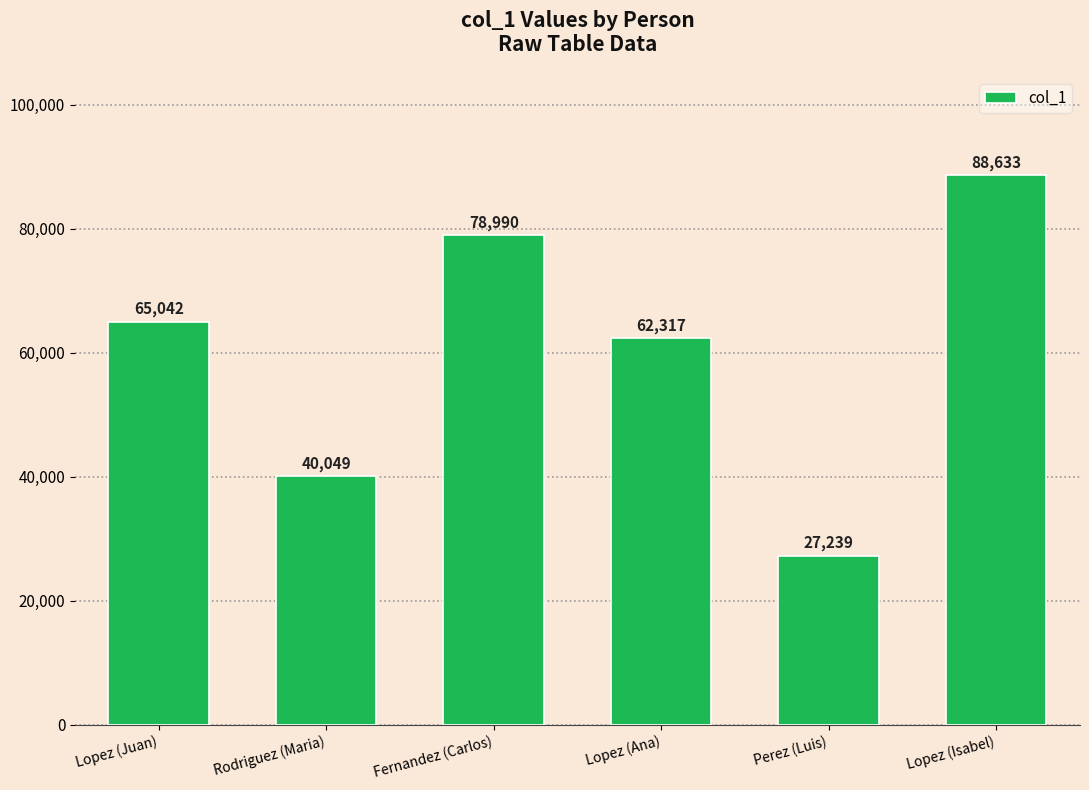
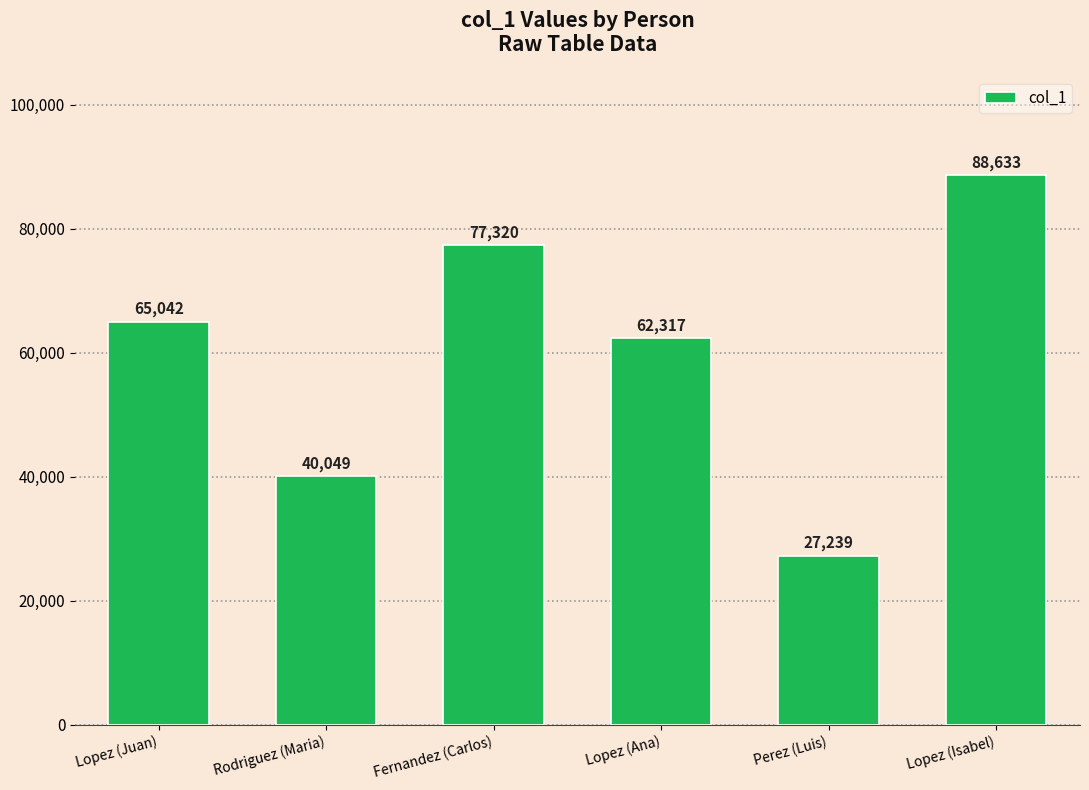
  {
    "Lopez (Juan)": "65,042",
    "Rodriguez (Maria)": "40,049",
-   "Fernandez (Carlos)": "78,990",
+   "Fernandez (Carlos)": "77,320",
    "Lopez (Ana)": "62,317",
    "Perez (Luis)": "27,239",
    "Lopez (Isabel)": "88,633"
  }
